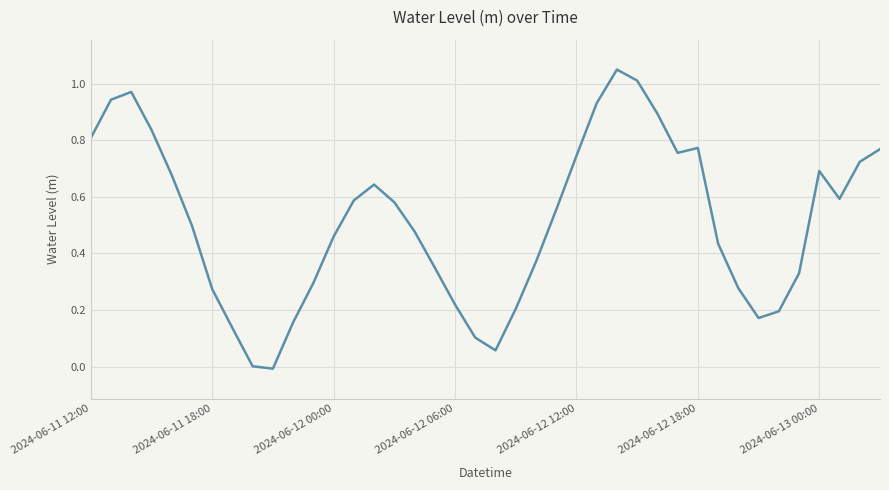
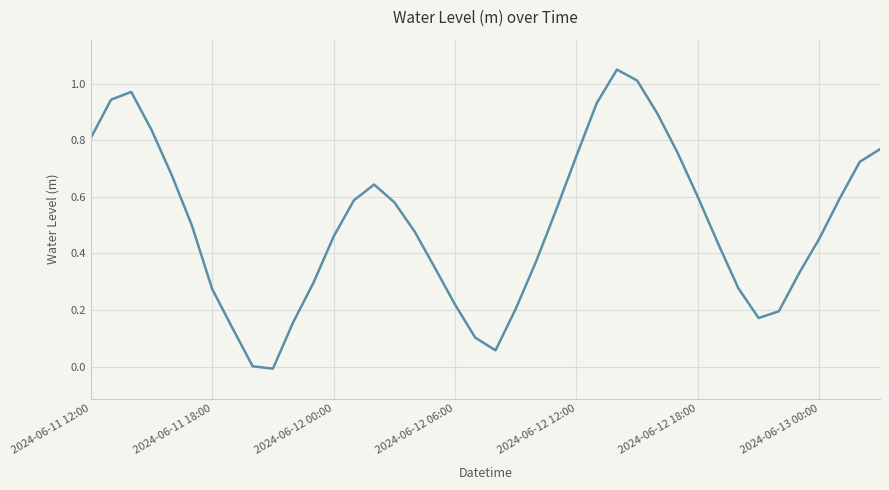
  {
    "2024-06-11 12:00": 0.81,
    "2024-06-11 18:00": 0.27,
    "2024-06-12 00:00": 0.46,
    "2024-06-12 06:00": 0.22,
    "2024-06-12 12:00": 0.74,
-   "2024-06-12 18:00": 0.77,
-   "2024-06-13 00:00": 0.69
+   "2024-06-12 18:00": 0.60,
+   "2024-06-13 00:00": 0.45
  }
